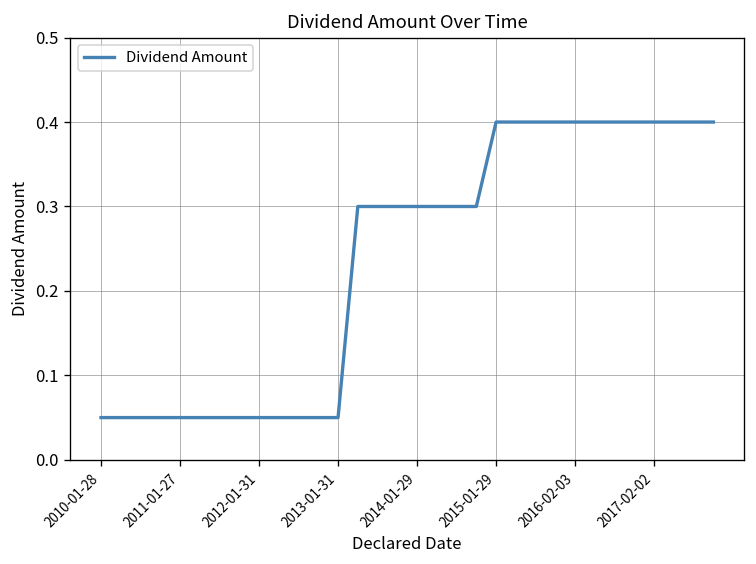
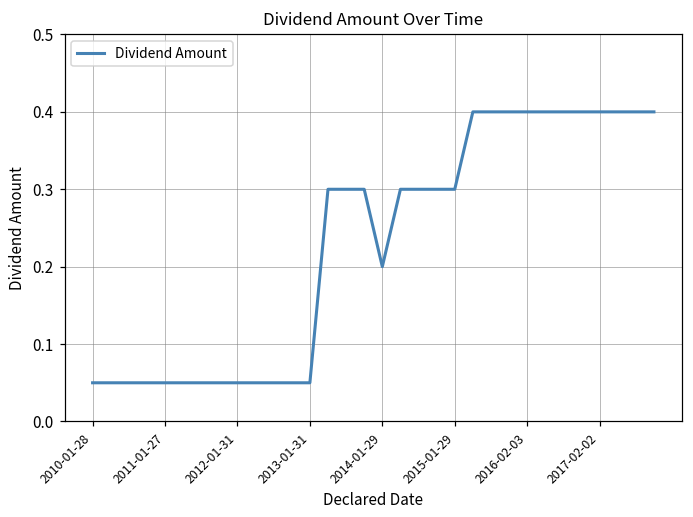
  {
    "2010-01-28": 0.05,
    "2011-01-27": 0.05,
    "2012-01-31": 0.05,
    "2013-01-31": 0.05,
-   "2014-01-29": 0.3,
-   "2015-01-29": 0.4,
+   "2014-01-29": 0.2,
+   "2015-01-29": 0.3,
    "2016-02-03": 0.4,
    "2017-02-02": 0.4
  }
